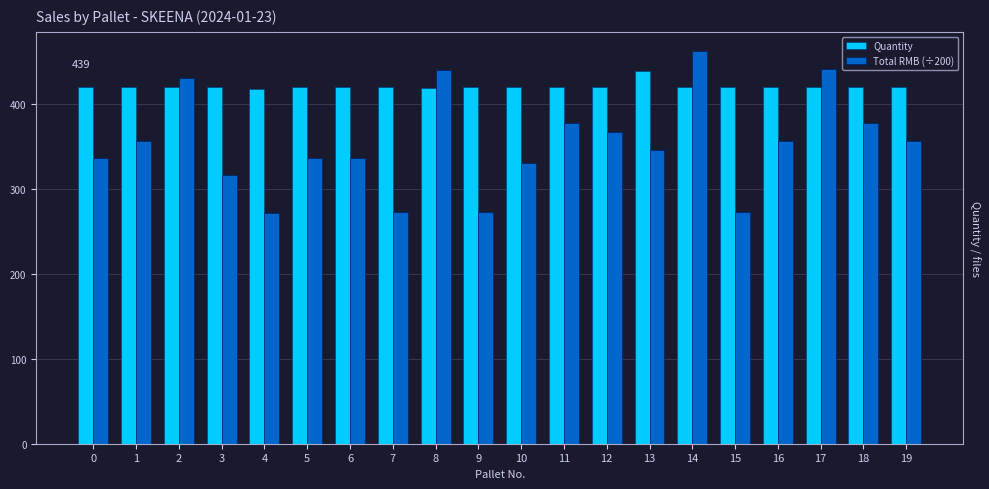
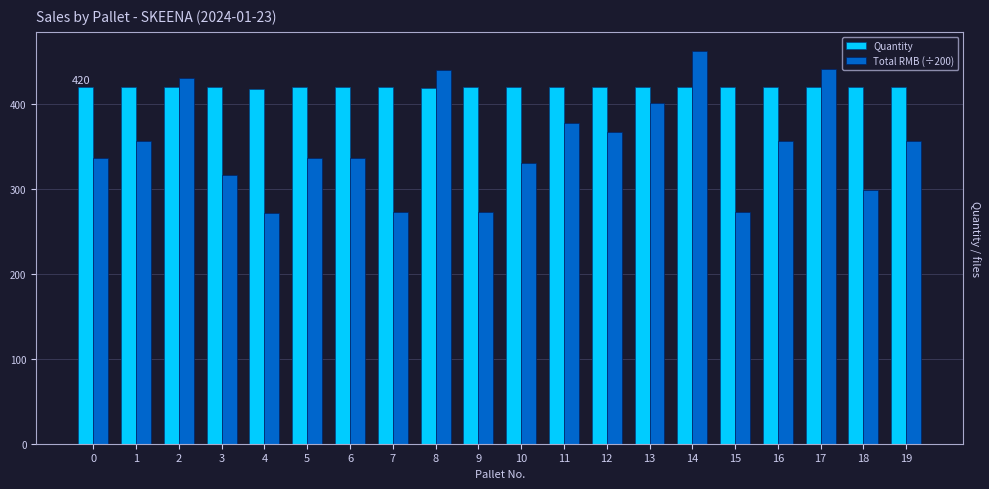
  {
    "Quantity": {
      "0": 420,
-     "13": 439
+     "13": 420
    },
    "Total RMB (÷200)": {
      "0": 340,
      "1": 360,
      "2": 430,
      "3": 320,
      "4": 270,
      "5": 340,
      "6": 340,
      "7": 270,
      "8": 440,
      "9": 270,
      "10": 330,
      "11": 380,
      "12": 370,
-     "13": 350,
+     "13": 400,
      "14": 460,
      "15": 270,
      "16": 360,
      "17": 440,
-     "18": 380,
+     "18": 300,
      "19": 360
    }
  }
